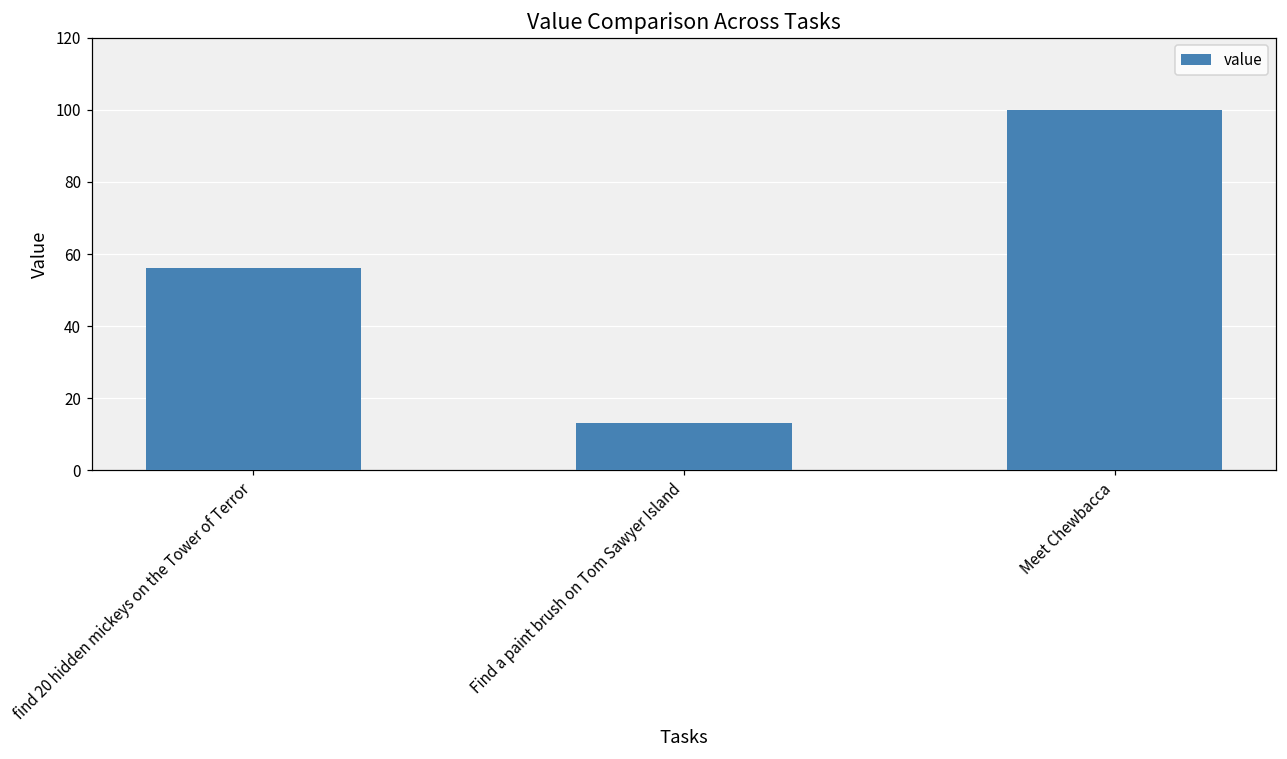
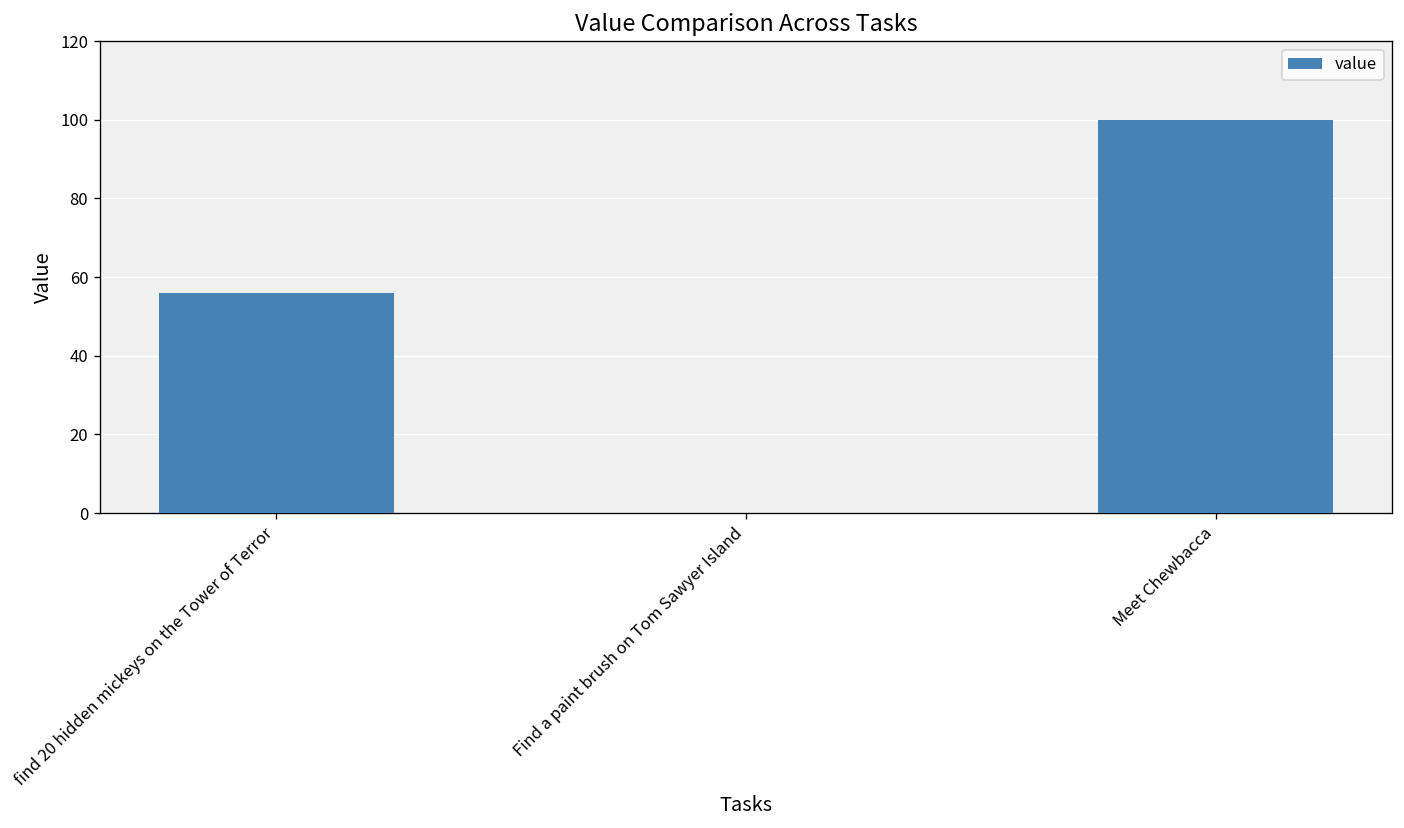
  {
    "find 20 hidden mickeys on the Tower of Terror": 56,
-   "Find a paint brush on Tom Sawyer Island": 13,
+   "Find a paint brush on Tom Sawyer Island": 0,
    "Meet Chewbacca": 100
  }
